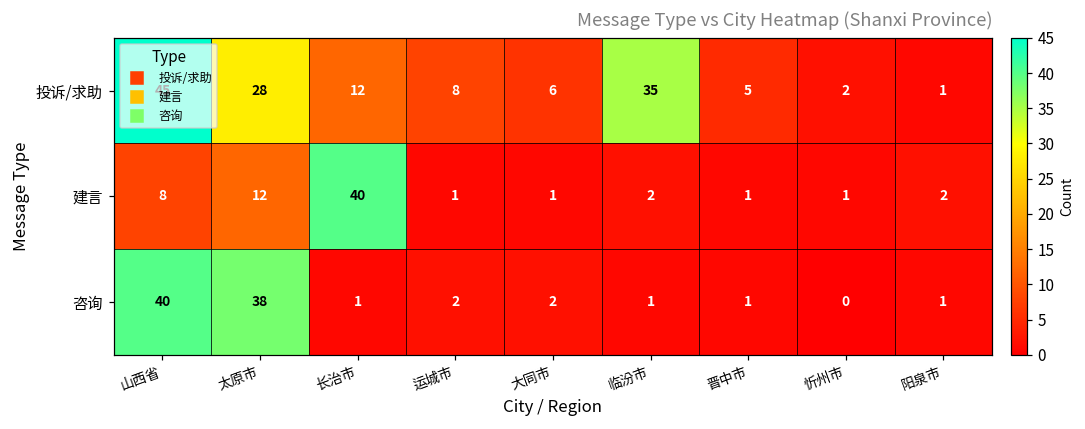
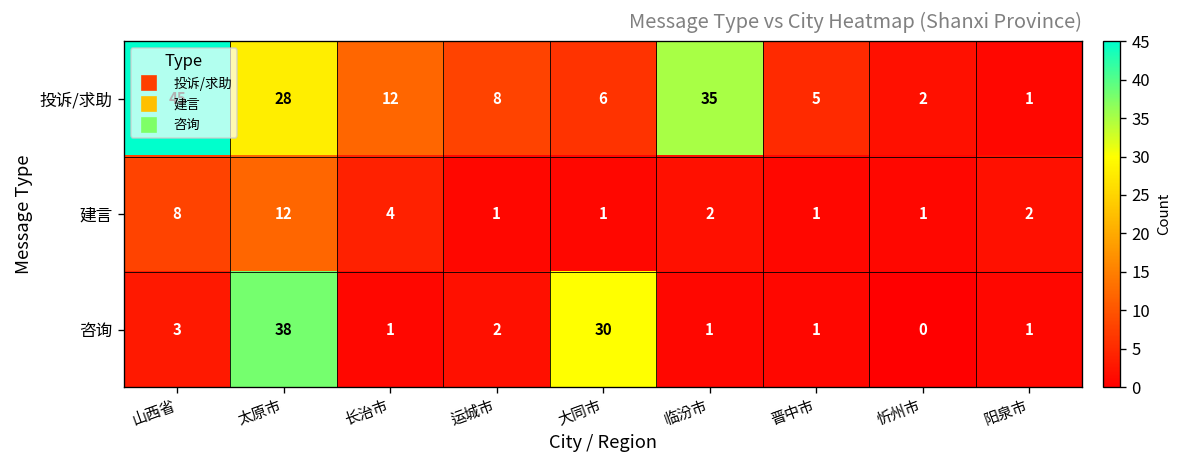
  {
    "投诉/求助": {
      "太原市": 28,
      "长治市": 12,
      "运城市": 8,
      "大同市": 6,
      "临汾市": 35,
      "晋中市": 5,
      "忻州市": 2,
      "阳泉市": 1
    },
    "建言": {
      "山西省": 8,
      "太原市": 12,
-     "长治市": 40,
+     "长治市": 4,
      "运城市": 1,
      "大同市": 1,
      "临汾市": 2,
      "晋中市": 1,
      "忻州市": 1,
      "阳泉市": 2
    },
    "咨询": {
-     "山西省": 40,
+     "山西省": 3,
      "太原市": 38,
      "长治市": 1,
      "运城市": 2,
-     "大同市": 2,
+     "大同市": 30,
      "临汾市": 1,
      "晋中市": 1,
      "忻州市": 0,
      "阳泉市": 1
    }
  }
